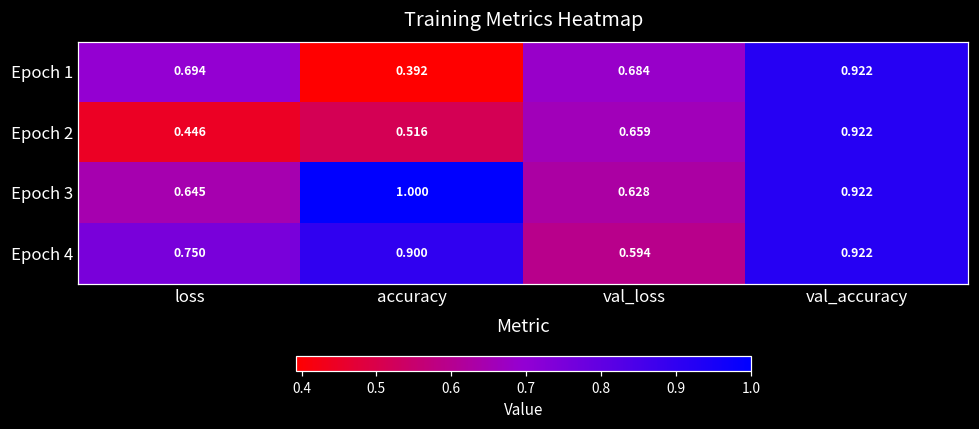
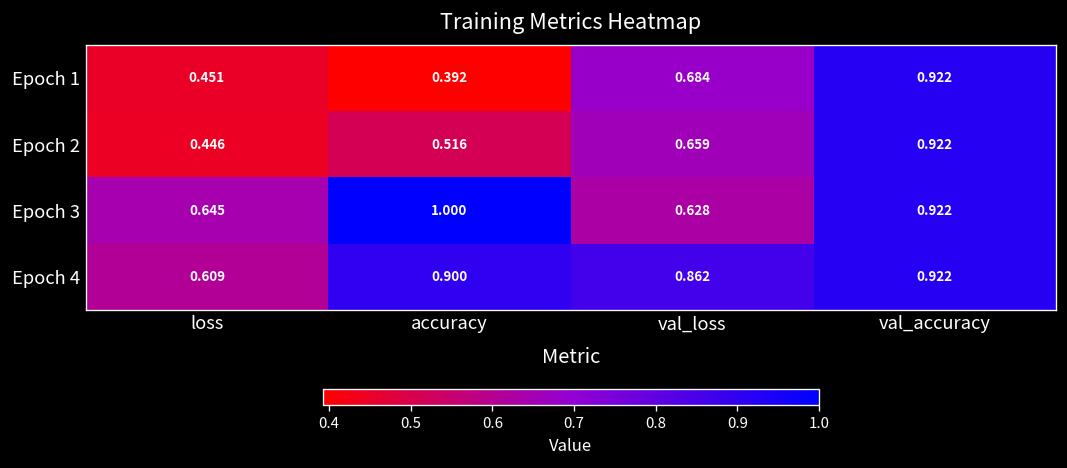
  {
    "Epoch 1": {
-     "loss": 0.694,
+     "loss": 0.451,
      "accuracy": 0.392,
      "val_loss": 0.684,
      "val_accuracy": 0.922
    },
    "Epoch 2": {
      "loss": 0.446,
      "accuracy": 0.516,
      "val_loss": 0.659,
      "val_accuracy": 0.922
    },
    "Epoch 3": {
      "loss": 0.645,
      "accuracy": 1.000,
      "val_loss": 0.628,
      "val_accuracy": 0.922
    },
    "Epoch 4": {
-     "loss": 0.750,
+     "loss": 0.609,
      "accuracy": 0.900,
-     "val_loss": 0.594,
+     "val_loss": 0.862,
      "val_accuracy": 0.922
    }
  }
